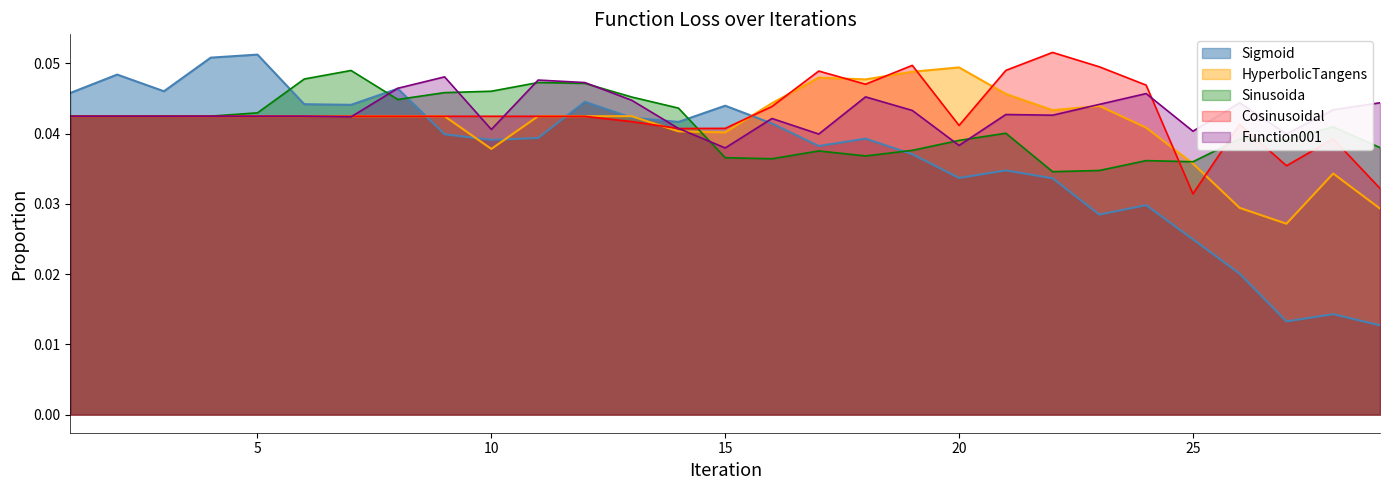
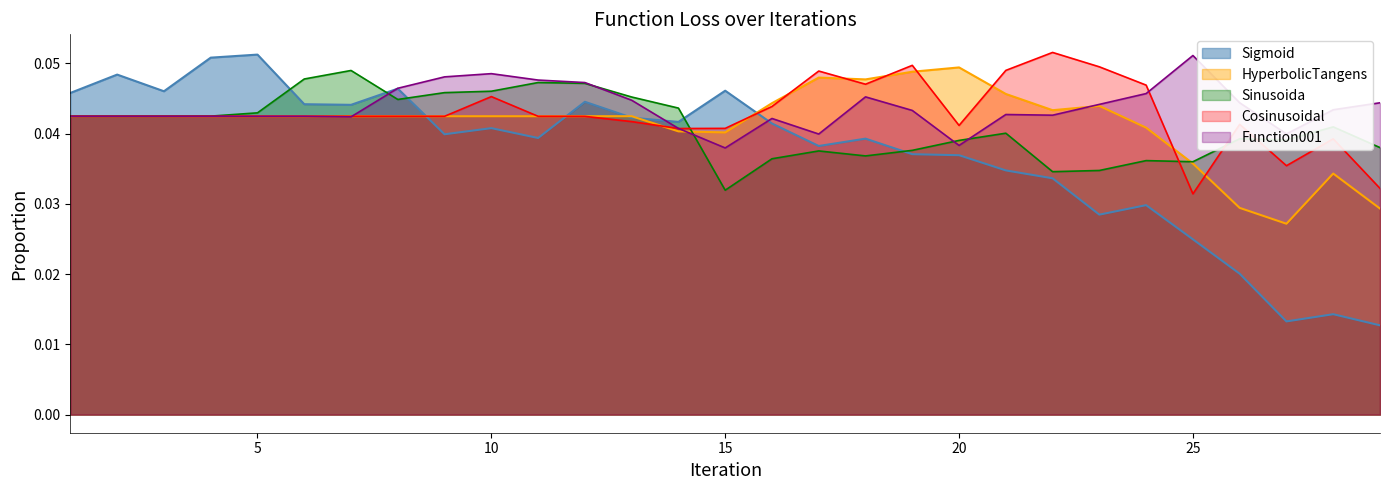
  {
    "Sigmoid": {
      "5": 0.051,
-     "10": 0.039,
-     "15": 0.044,
-     "20": 0.034,
+     "10": 0.041,
+     "15": 0.046,
+     "20": 0.037,
      "25": 0.025
    },
    "HyperbolicTangens": {
-     "10": 0.038,
+     "10": 0.042,
      "15": 0.040,
      "20": 0.049
    },
    "Sinusoida": {
      "5": 0.043,
      "10": 0.046,
-     "15": 0.037,
+     "15": 0.032,
      "20": 0.039
    },
    "Cosinusoidal": {
-     "10": 0.042,
+     "10": 0.045,
      "15": 0.041,
      "20": 0.041,
      "25": 0.031
    },
    "Function001": {
-     "10": 0.041,
+     "10": 0.049,
      "15": 0.038,
      "20": 0.038,
-     "25": 0.040
+     "25": 0.051
    }
  }
